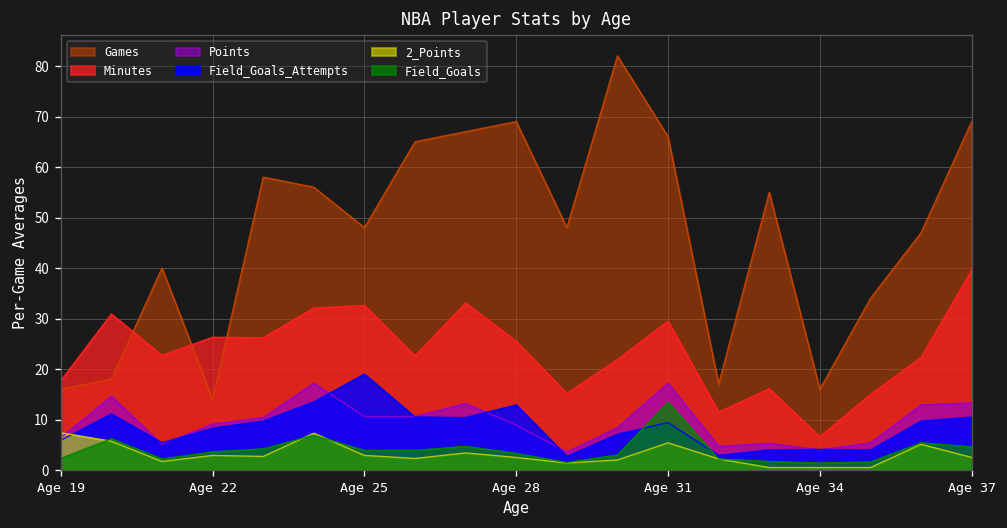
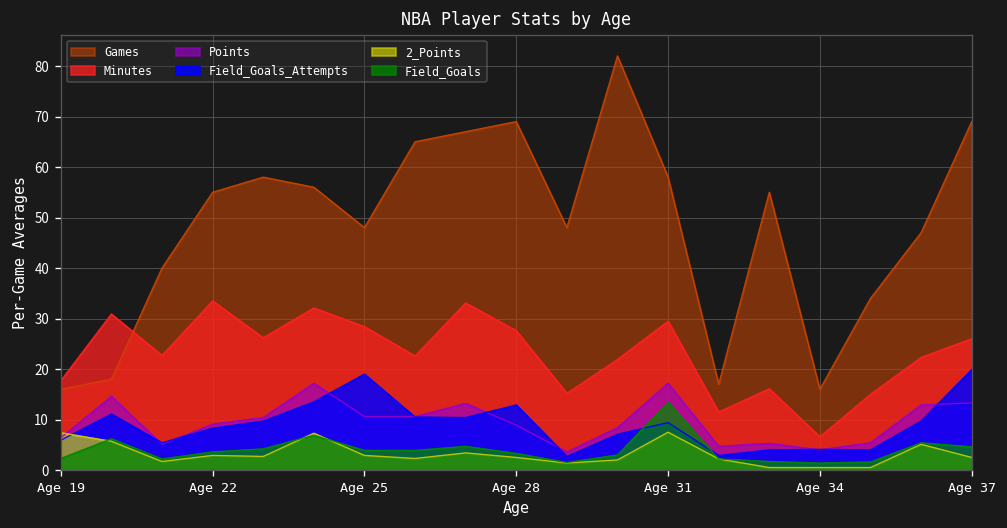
  {
    "Games": {
      "Age 19": 16,
-     "Age 22": 14,
+     "Age 22": 55,
      "Age 25": 48,
      "Age 28": 69,
-     "Age 31": 66,
+     "Age 31": 58,
      "Age 34": 16,
      "Age 37": 69
    },
    "Minutes": {
      "Age 19": 18,
-     "Age 22": 26,
-     "Age 25": 33,
-     "Age 28": 26,
+     "Age 22": 34,
+     "Age 25": 28,
+     "Age 28": 28,
      "Age 31": 30,
      "Age 34": 7,
-     "Age 37": 40
+     "Age 37": 26
    },
    "Points": {
      "Age 22": 9,
      "Age 25": 11,
      "Age 28": 9,
      "Age 31": 17,
      "Age 37": 13
    },
    "Field_Goals_Attempts": {
      "Age 22": 8,
      "Age 25": 19,
      "Age 28": 13,
      "Age 31": 9,
-     "Age 37": 11
+     "Age 37": 20
    },
    "2_Points": {
      "Age 19": 7,
      "Age 22": 3,
      "Age 25": 3,
      "Age 28": 3,
-     "Age 31": 5,
+     "Age 31": 8,
      "Age 34": 1,
      "Age 37": 3
    },
    "Field_Goals": {
      "Age 19": 2,
      "Age 22": 4,
      "Age 25": 4,
      "Age 28": 3,
      "Age 31": 13,
      "Age 34": 1,
      "Age 37": 5
    }
  }
